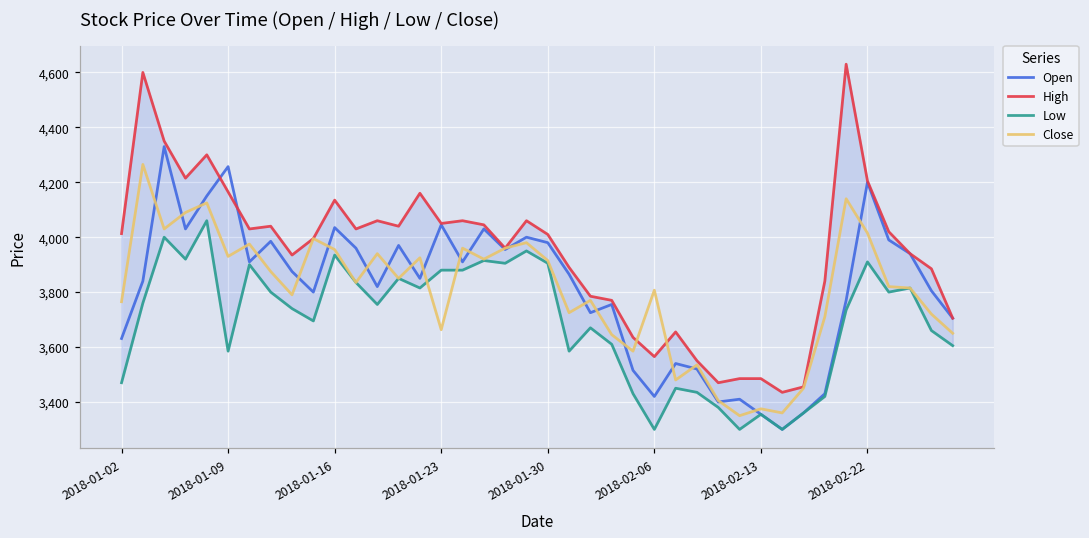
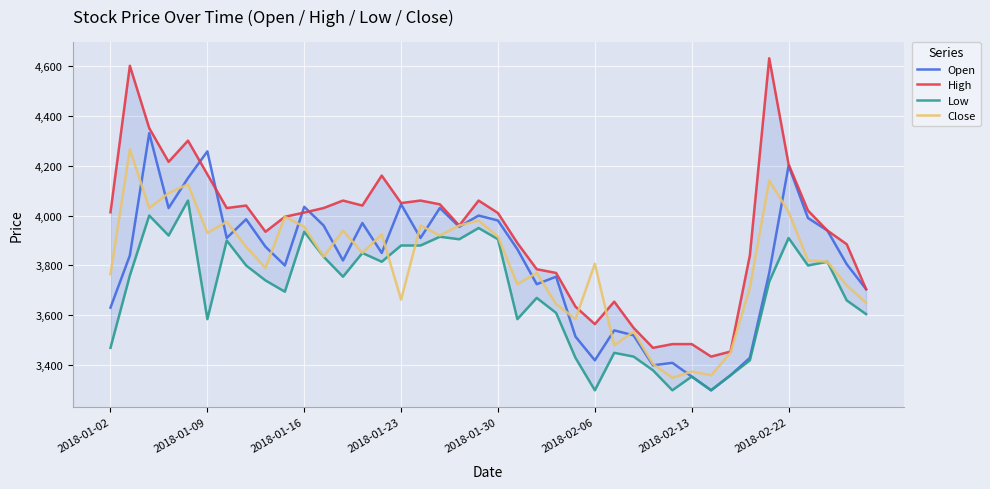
  {
    "Open": {
      "2018-01-02": "3,630",
      "2018-01-09": "4,260",
      "2018-01-16": "4,040",
      "2018-01-30": "3,980",
      "2018-02-06": "3,420"
    },
    "High": {
      "2018-01-02": "4,010",
      "2018-01-09": "4,170",
-     "2018-01-16": "4,140",
+     "2018-01-16": "4,010",
      "2018-01-30": "4,010",
      "2018-02-06": "3,570",
      "2018-02-13": "3,490"
    },
    "Low": {
      "2018-01-02": "3,470",
      "2018-01-09": "3,590",
      "2018-01-16": "3,940",
      "2018-01-23": "3,880",
      "2018-02-06": "3,300",
      "2018-02-22": "3,910"
    },
    "Close": {
      "2018-01-02": "3,770",
      "2018-01-09": "3,930",
      "2018-01-16": "3,960",
      "2018-01-23": "3,660",
      "2018-02-06": "3,810",
      "2018-02-13": "3,380",
      "2018-02-22": "4,020"
    }
  }
